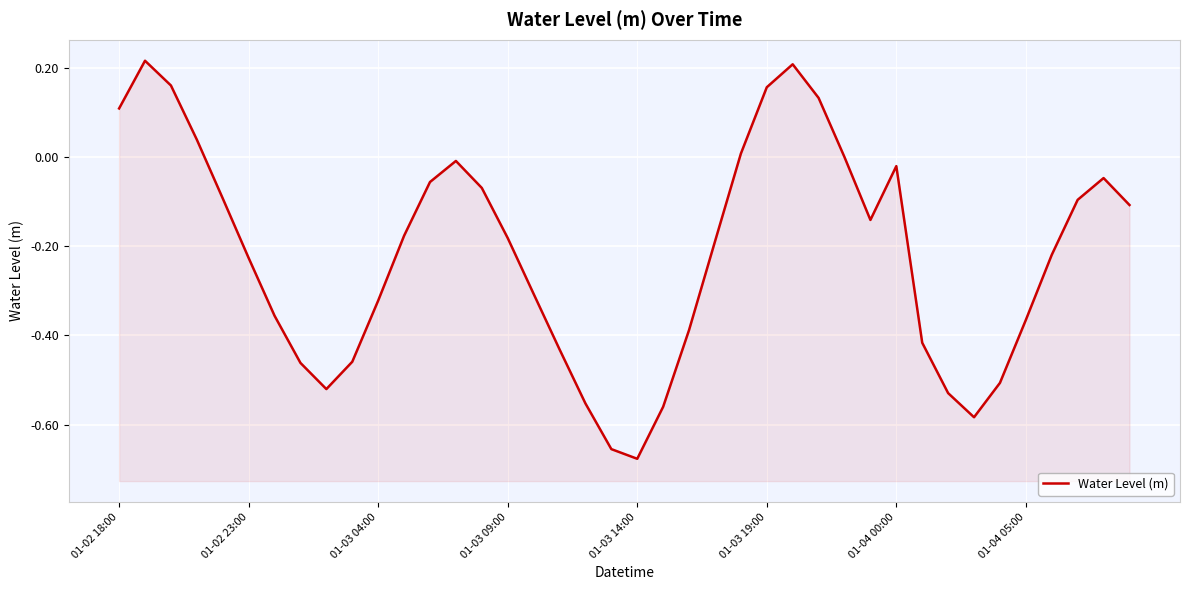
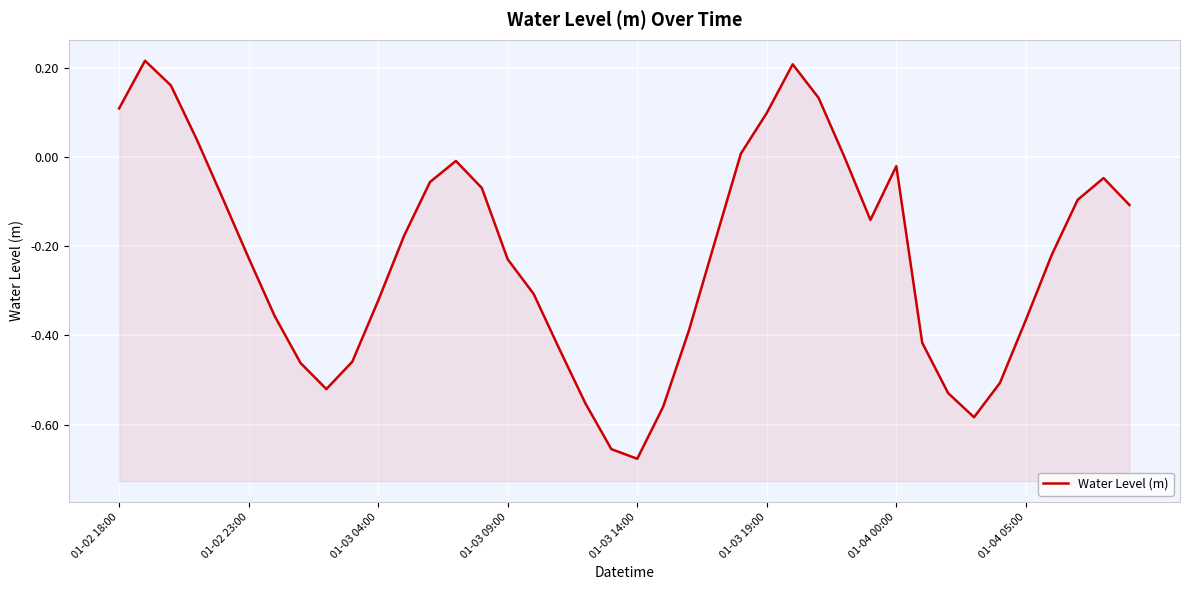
  {
    "01-02 18:00": 0.11,
    "01-02 23:00": -0.23,
    "01-03 04:00": -0.32,
-   "01-03 09:00": -0.18,
+   "01-03 09:00": -0.23,
    "01-03 14:00": -0.68,
-   "01-03 19:00": 0.16,
+   "01-03 19:00": 0.10,
    "01-04 00:00": -0.02,
    "01-04 05:00": -0.37
  }
